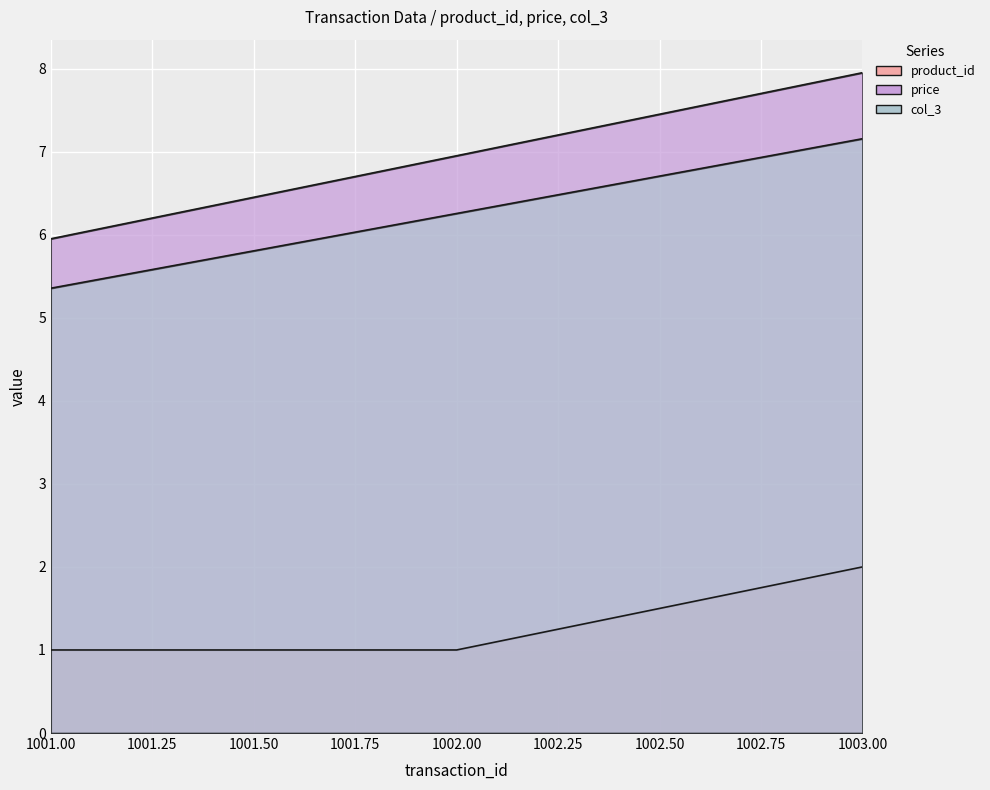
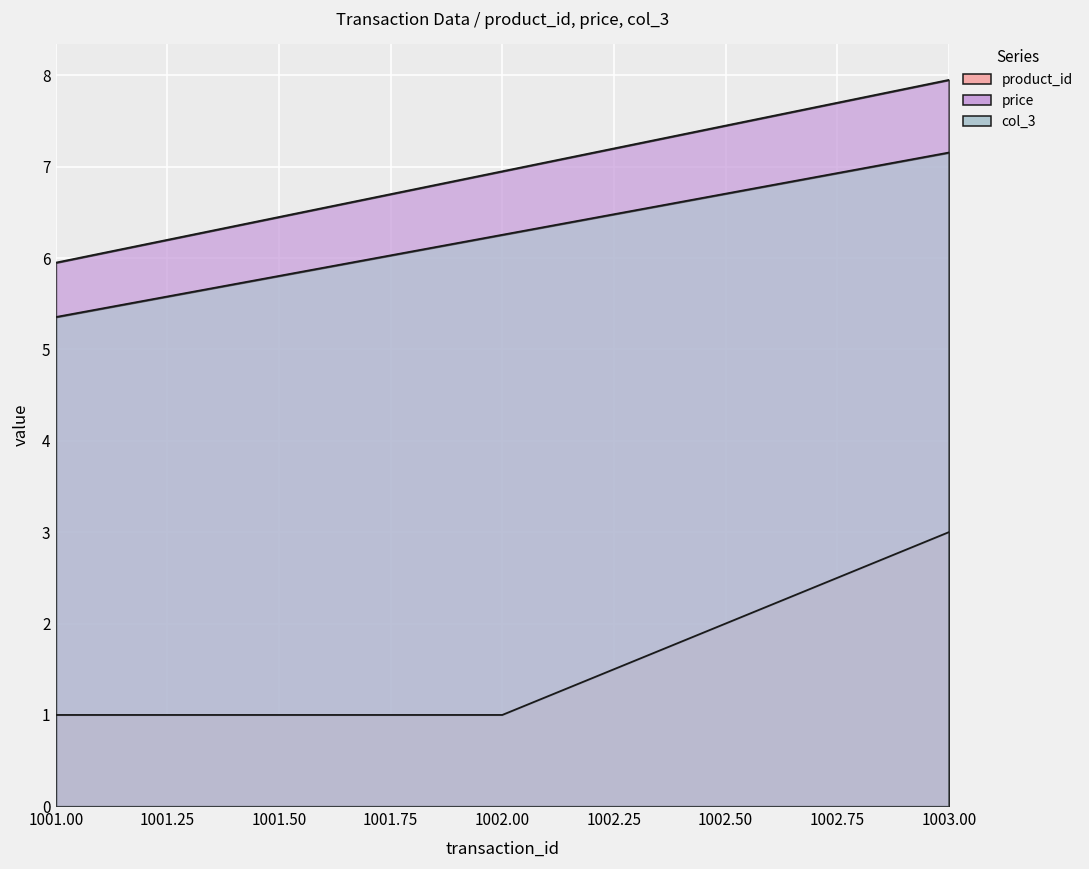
  {
    "product_id": {
      "1001.00": 1,
      "1002.00": 1,
-     "1003.00": 2
+     "1003.00": 3
    }
  }
